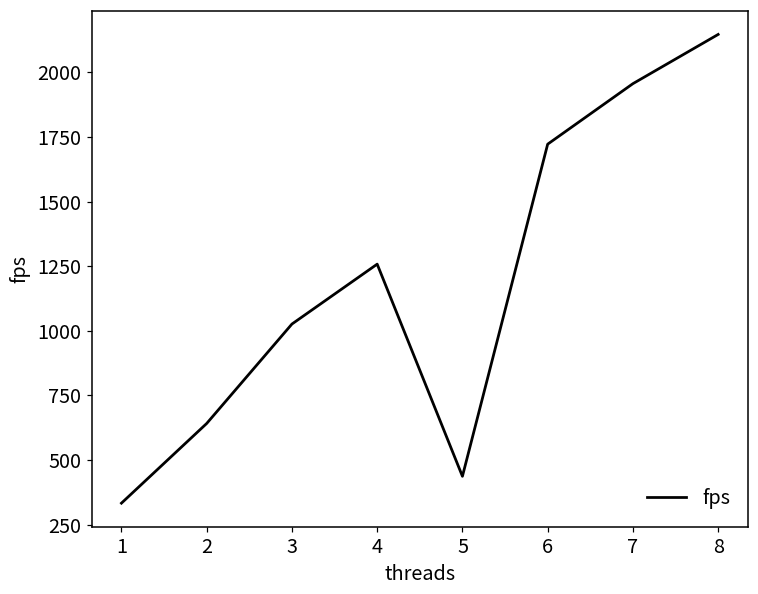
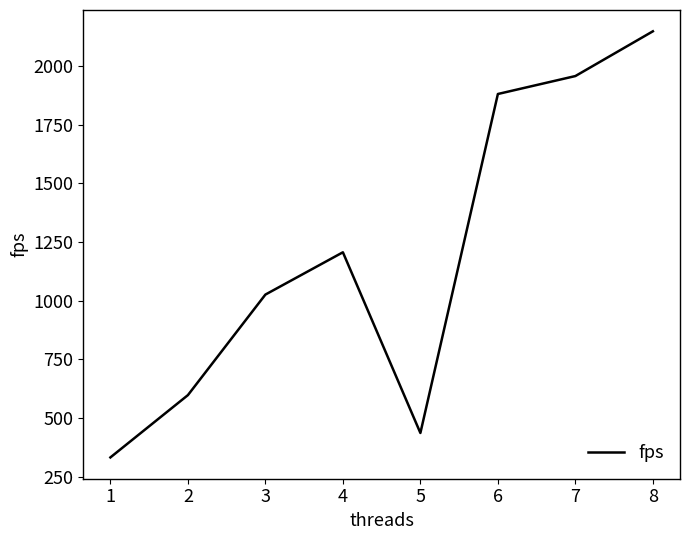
  {
    "1": 330,
-   "2": 640,
+   "2": 600,
    "3": 1030,
-   "4": 1260,
+   "4": 1210,
    "5": 440,
-   "6": 1720,
+   "6": 1880,
    "7": 1960,
    "8": 2150
  }
